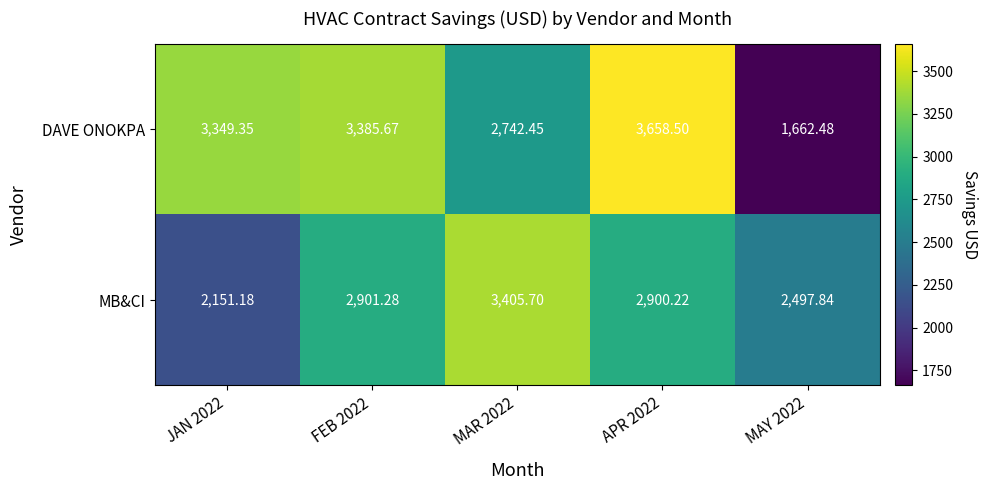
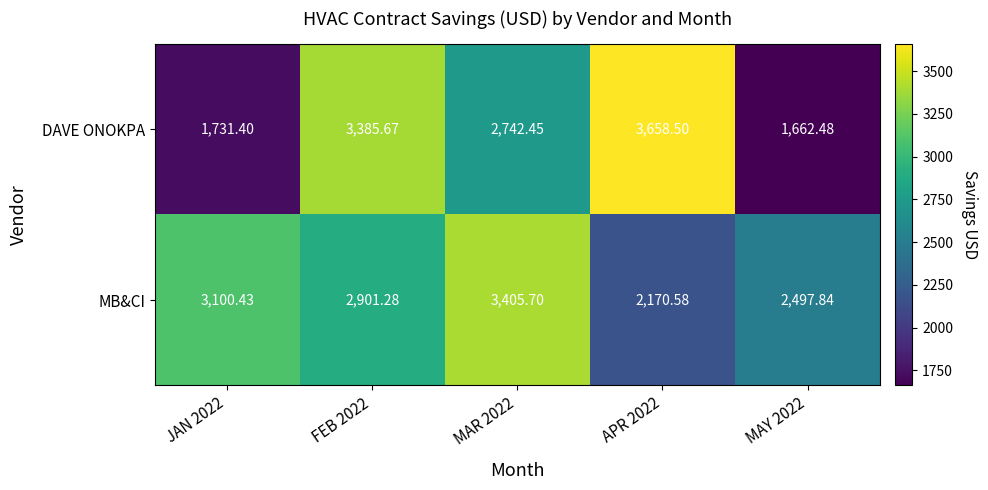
  {
    "DAVE ONOKPA": {
-     "JAN 2022": "3,349.35",
+     "JAN 2022": "1,731.40",
      "FEB 2022": "3,385.67",
      "MAR 2022": "2,742.45",
      "APR 2022": "3,658.50",
      "MAY 2022": "1,662.48"
    },
    "MB&CI": {
-     "JAN 2022": "2,151.18",
+     "JAN 2022": "3,100.43",
      "FEB 2022": "2,901.28",
      "MAR 2022": "3,405.70",
-     "APR 2022": "2,900.22",
+     "APR 2022": "2,170.58",
      "MAY 2022": "2,497.84"
    }
  }
